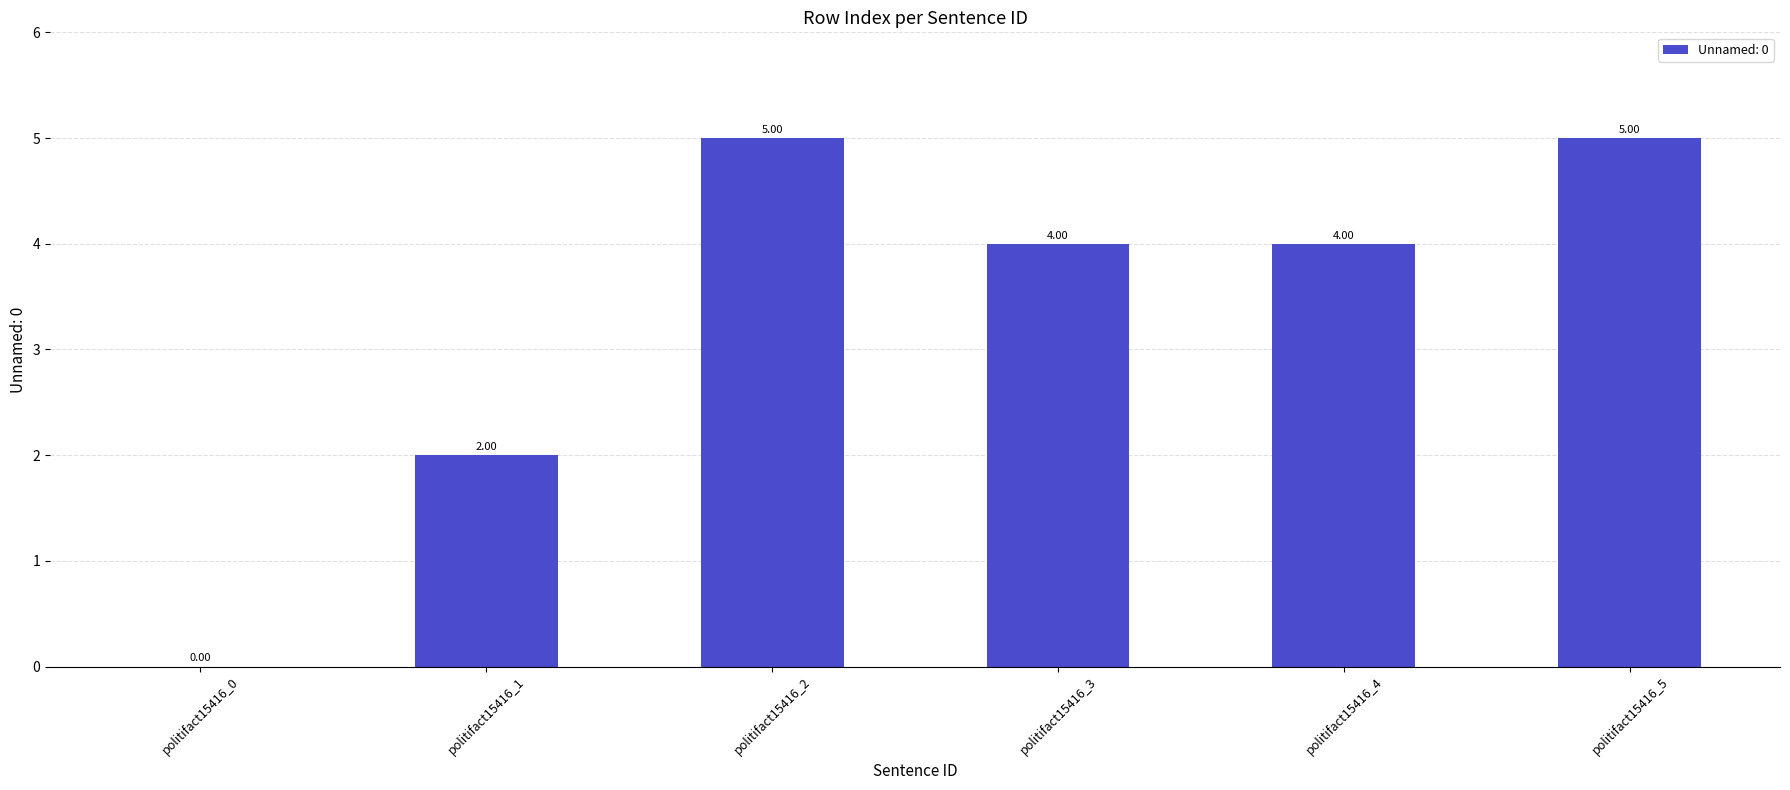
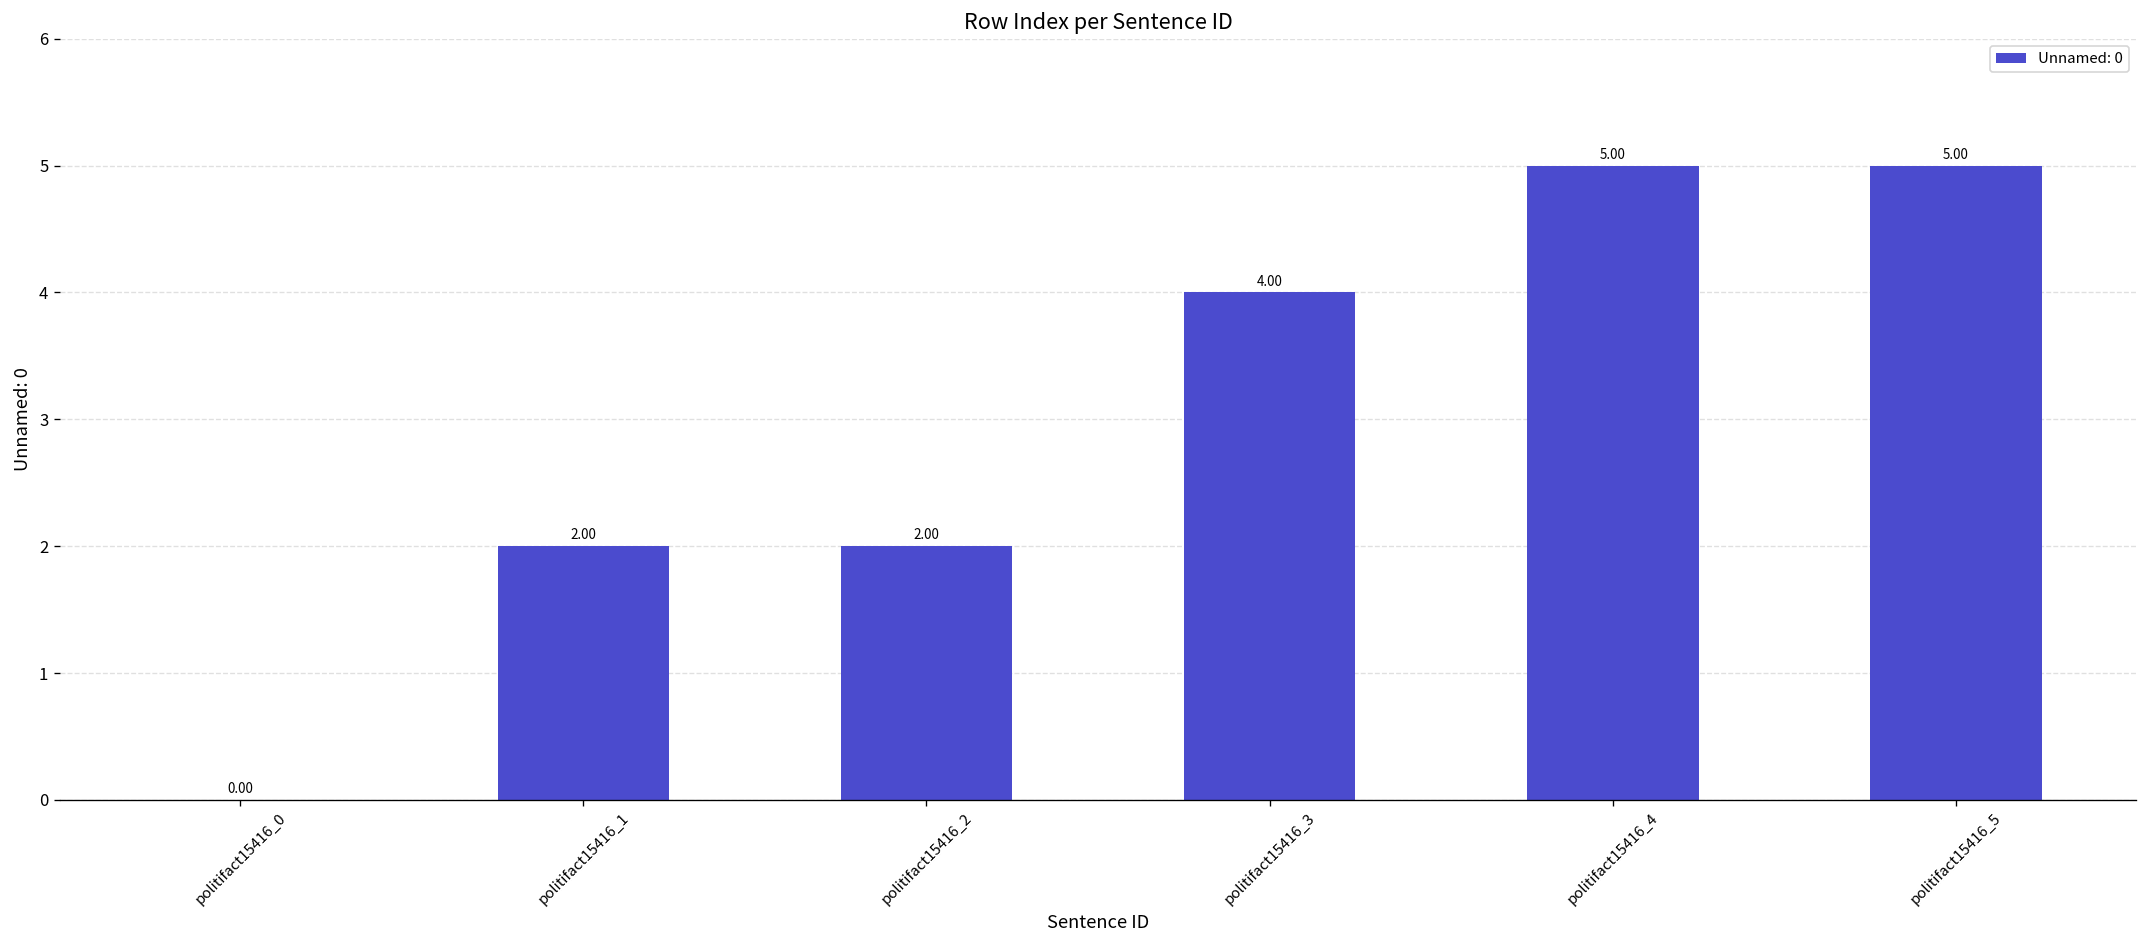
  {
    "politifact15416_0": 0.00,
    "politifact15416_1": 2.00,
-   "politifact15416_2": 5.00,
+   "politifact15416_2": 2.00,
    "politifact15416_3": 4.00,
-   "politifact15416_4": 4.00,
+   "politifact15416_4": 5.00,
    "politifact15416_5": 5.00
  }
